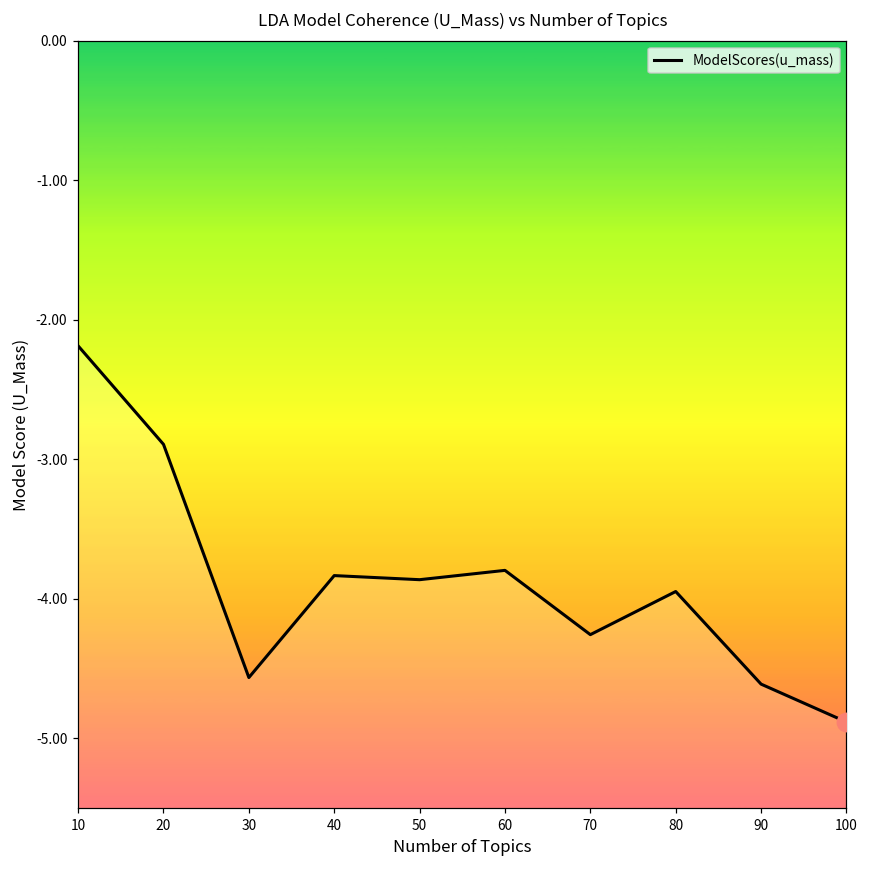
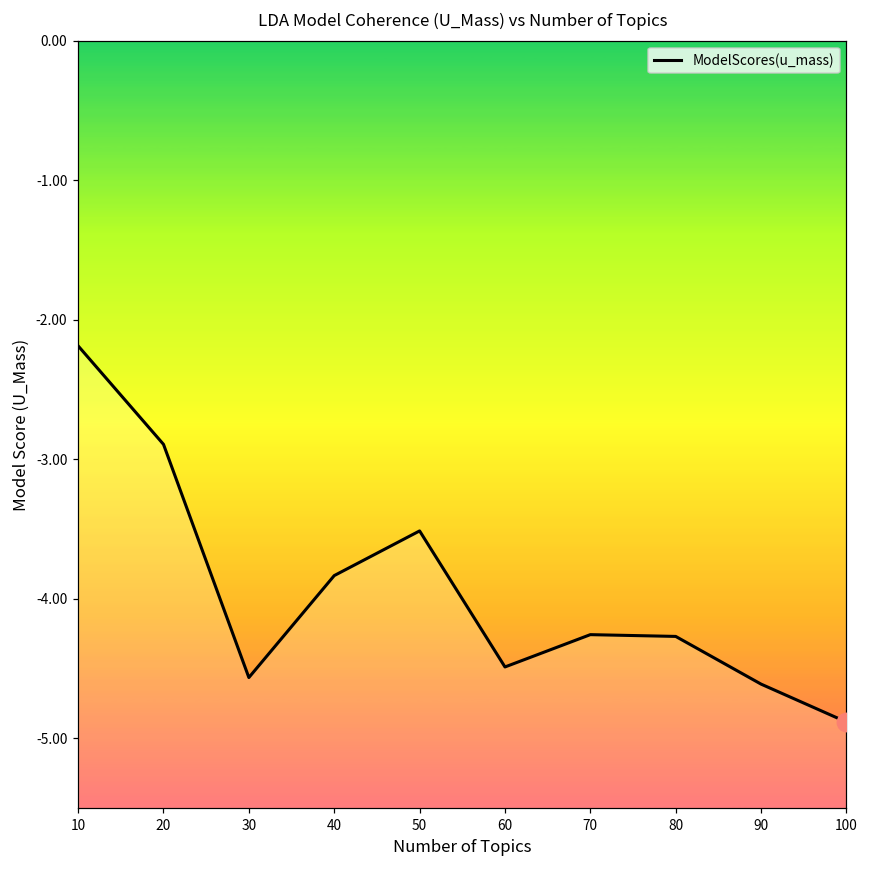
  {
    "ModelScores(u_mass)": {
      "10": -2.19,
      "20": -2.89,
      "30": -4.56,
      "40": -3.83,
-     "50": -3.86,
-     "60": -3.80,
+     "50": -3.51,
+     "60": -4.49,
      "70": -4.26,
-     "80": -3.95,
+     "80": -4.27,
      "90": -4.61
    }
  }
